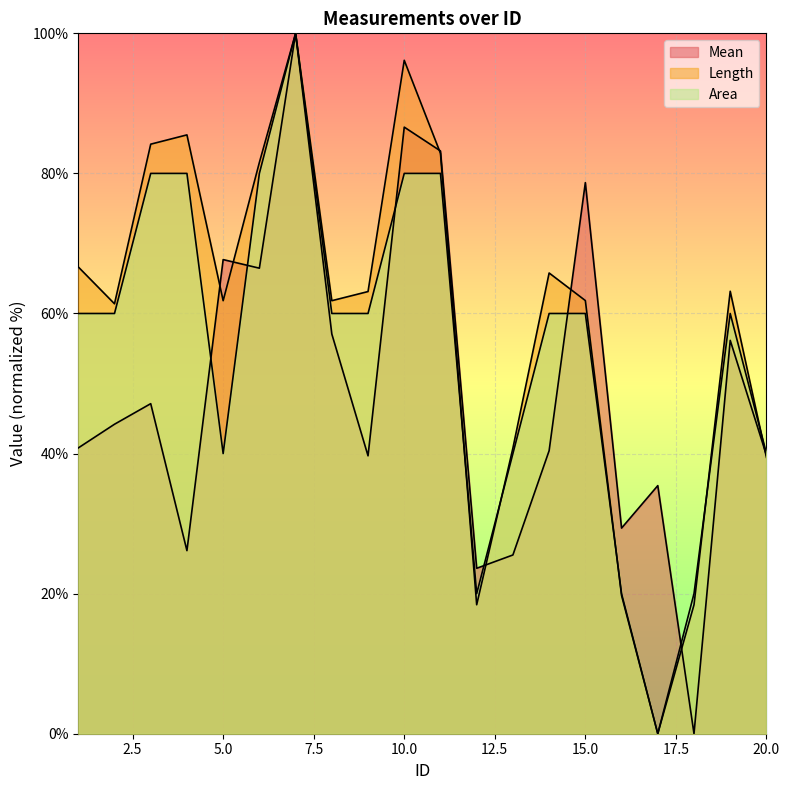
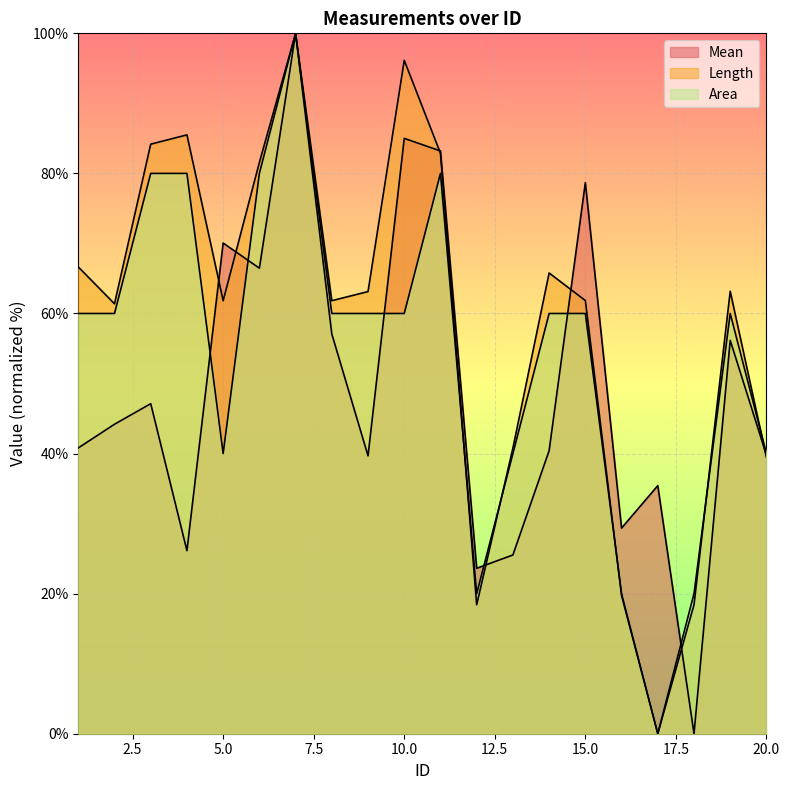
  {
    "Mean": {
-     "5.0": "68%",
-     "10.0": "87%",
+     "5.0": "70%",
+     "10.0": "85%",
      "15.0": "79%"
    },
    "Length": {
      "5.0": "62%",
      "10.0": "96%",
      "15.0": "62%"
    },
    "Area": {
      "5.0": "40%",
-     "10.0": "80%",
+     "10.0": "60%",
      "15.0": "60%"
    }
  }
